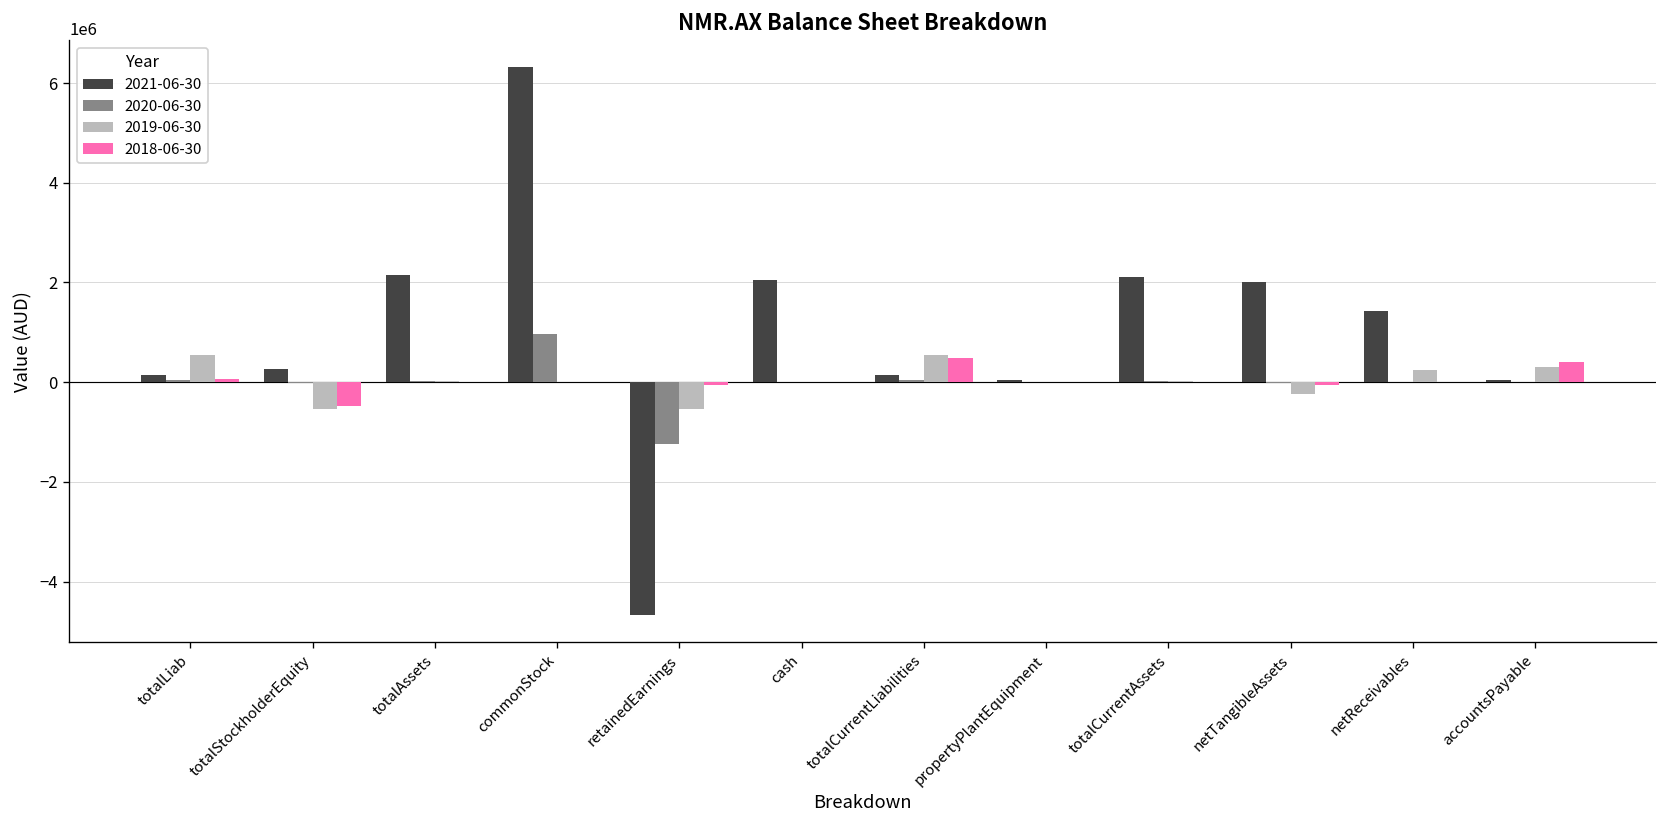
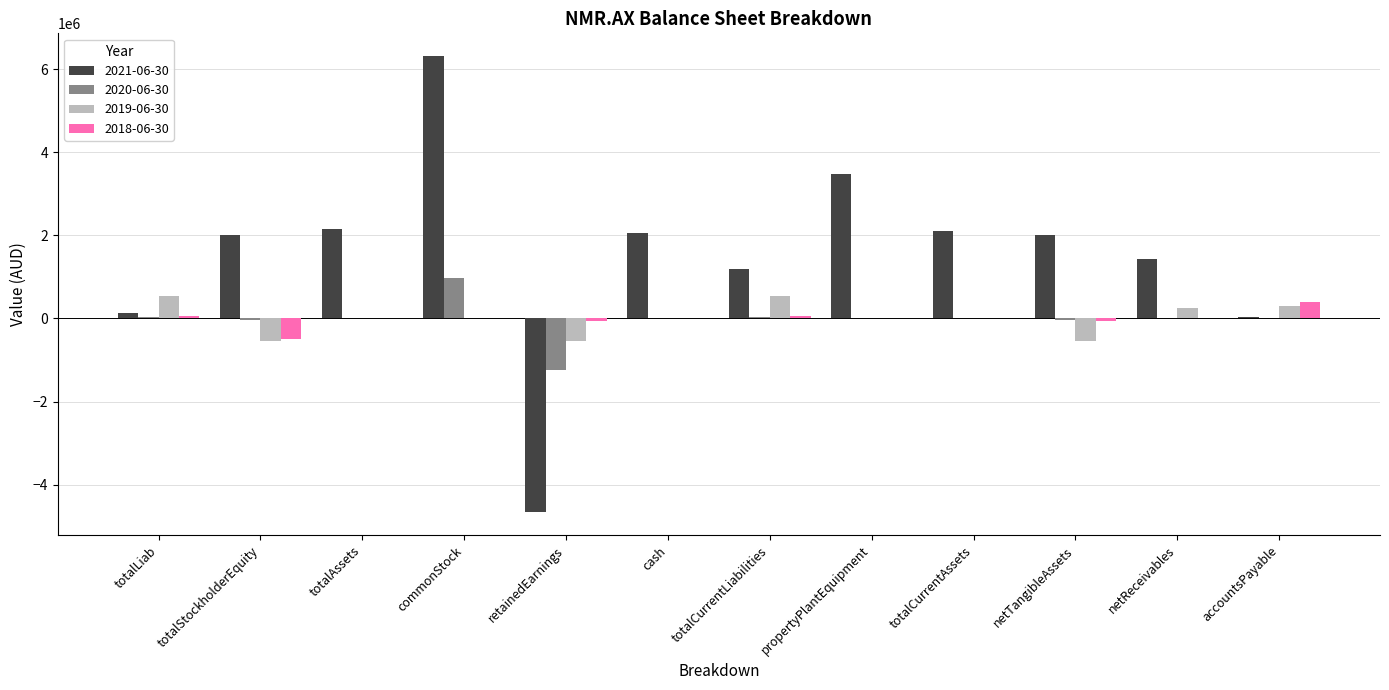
  {
    "2021-06-30": {
      "totalLiab": 100000,
-     "totalStockholderEquity": 300000,
+     "totalStockholderEquity": 2000000,
      "totalAssets": 2100000,
      "commonStock": 6300000,
      "retainedEarnings": -4700000,
      "cash": 2000000,
-     "totalCurrentLiabilities": 100000,
-     "propertyPlantEquipment": 0,
+     "totalCurrentLiabilities": 1200000,
+     "propertyPlantEquipment": 3500000,
      "totalCurrentAssets": 2100000,
      "netTangibleAssets": 2000000,
      "netReceivables": 1400000
    },
    "2020-06-30": {
      "commonStock": 1000000,
      "retainedEarnings": -1200000,
      "propertyPlantEquipment": 0
    },
    "2019-06-30": {
      "totalLiab": 600000,
      "totalStockholderEquity": -500000,
      "retainedEarnings": -500000,
      "totalCurrentLiabilities": 600000,
      "propertyPlantEquipment": 0,
-     "netTangibleAssets": -200000,
+     "netTangibleAssets": -500000,
      "netReceivables": 300000,
      "accountsPayable": 300000
    },
    "2018-06-30": {
      "totalStockholderEquity": -500000,
-     "totalCurrentLiabilities": 500000,
+     "totalCurrentLiabilities": 100000,
      "propertyPlantEquipment": 0,
      "accountsPayable": 400000
    }
  }
